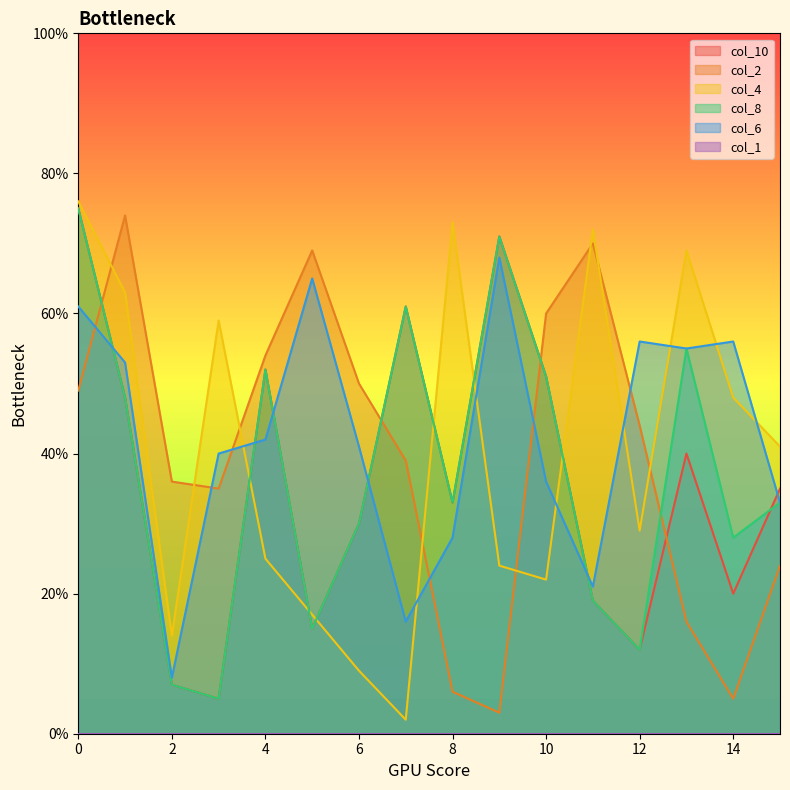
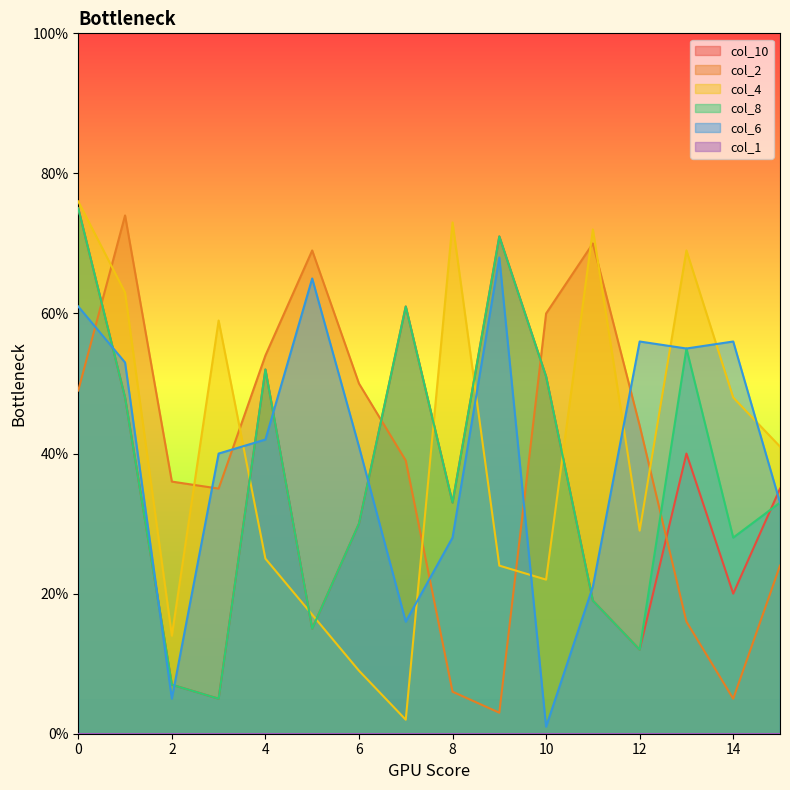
  {
    "col_8": {
      "14": "28%"
    },
    "col_6": {
      "0": "61%",
-     "2": "8%",
+     "2": "5%",
      "4": "42%",
      "6": "41%",
      "8": "28%",
-     "10": "36%",
+     "10": "1%",
      "12": "56%",
      "14": "56%"
    },
    "col_1": {
      "0": "0%",
      "2": "0%",
      "4": "0%",
      "6": "0%",
      "8": "0%",
      "10": "0%",
      "12": "0%",
      "14": "0%"
    }
  }
